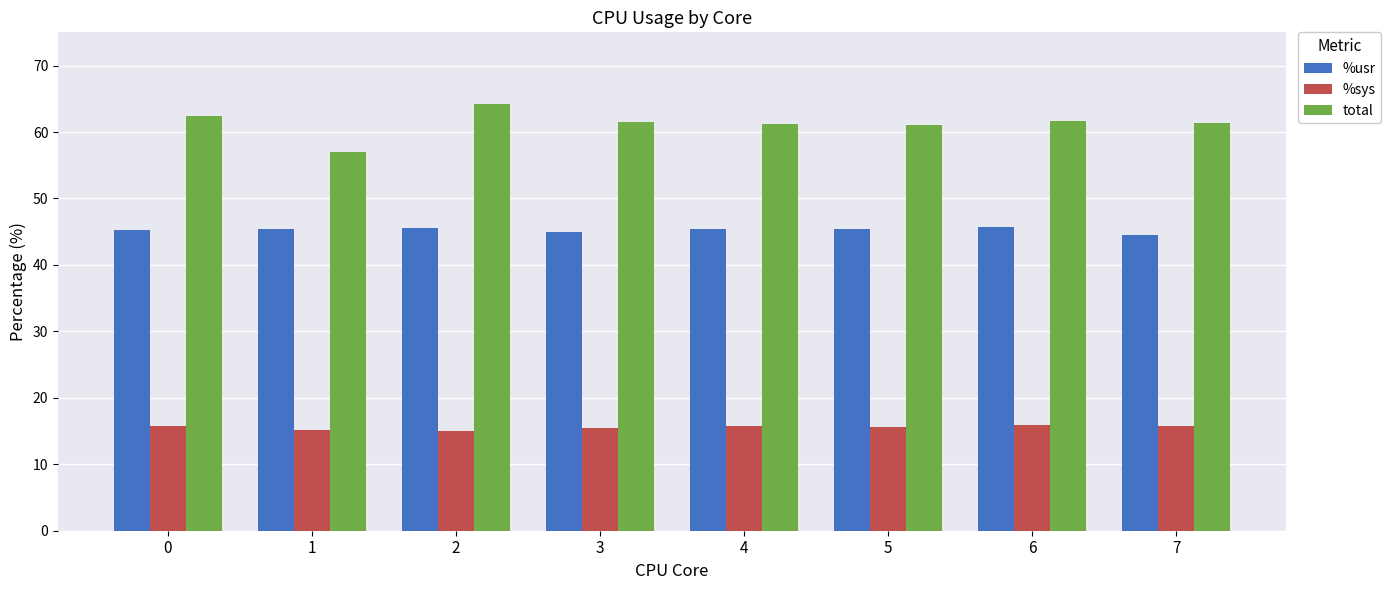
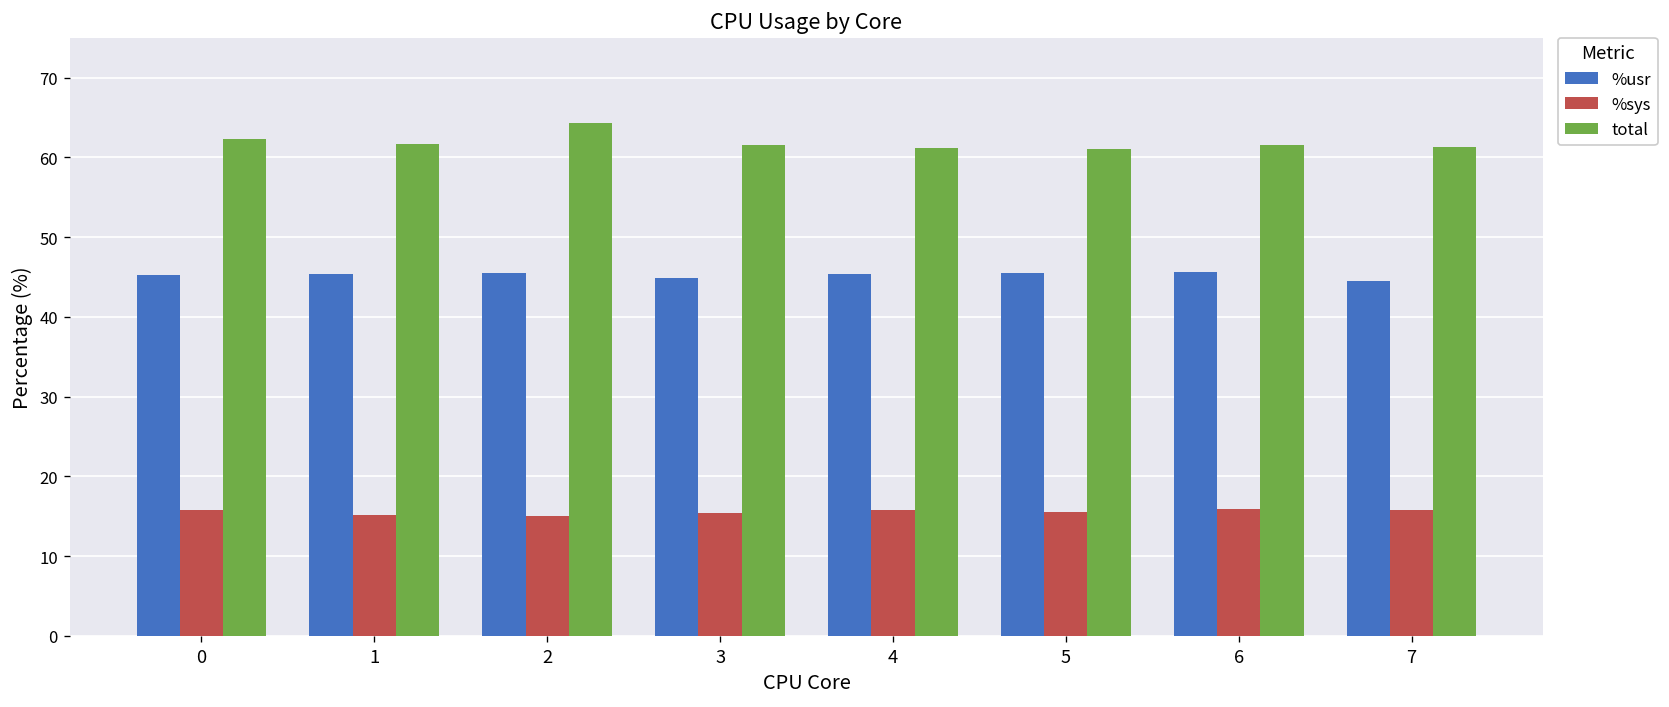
  {
    "%usr": {
      "0": 45,
      "1": 45,
      "2": 46,
      "3": 45,
      "4": 45,
      "5": 45,
      "6": 46,
      "7": 44
    },
    "%sys": {
      "0": 16,
      "1": 15,
      "2": 15,
      "3": 15,
      "4": 16,
      "5": 16,
      "6": 16,
      "7": 16
    },
    "total": {
      "0": 62,
-     "1": 57,
+     "1": 62,
      "2": 64,
      "3": 62,
      "4": 61,
      "5": 61,
      "6": 62,
      "7": 61
    }
  }
